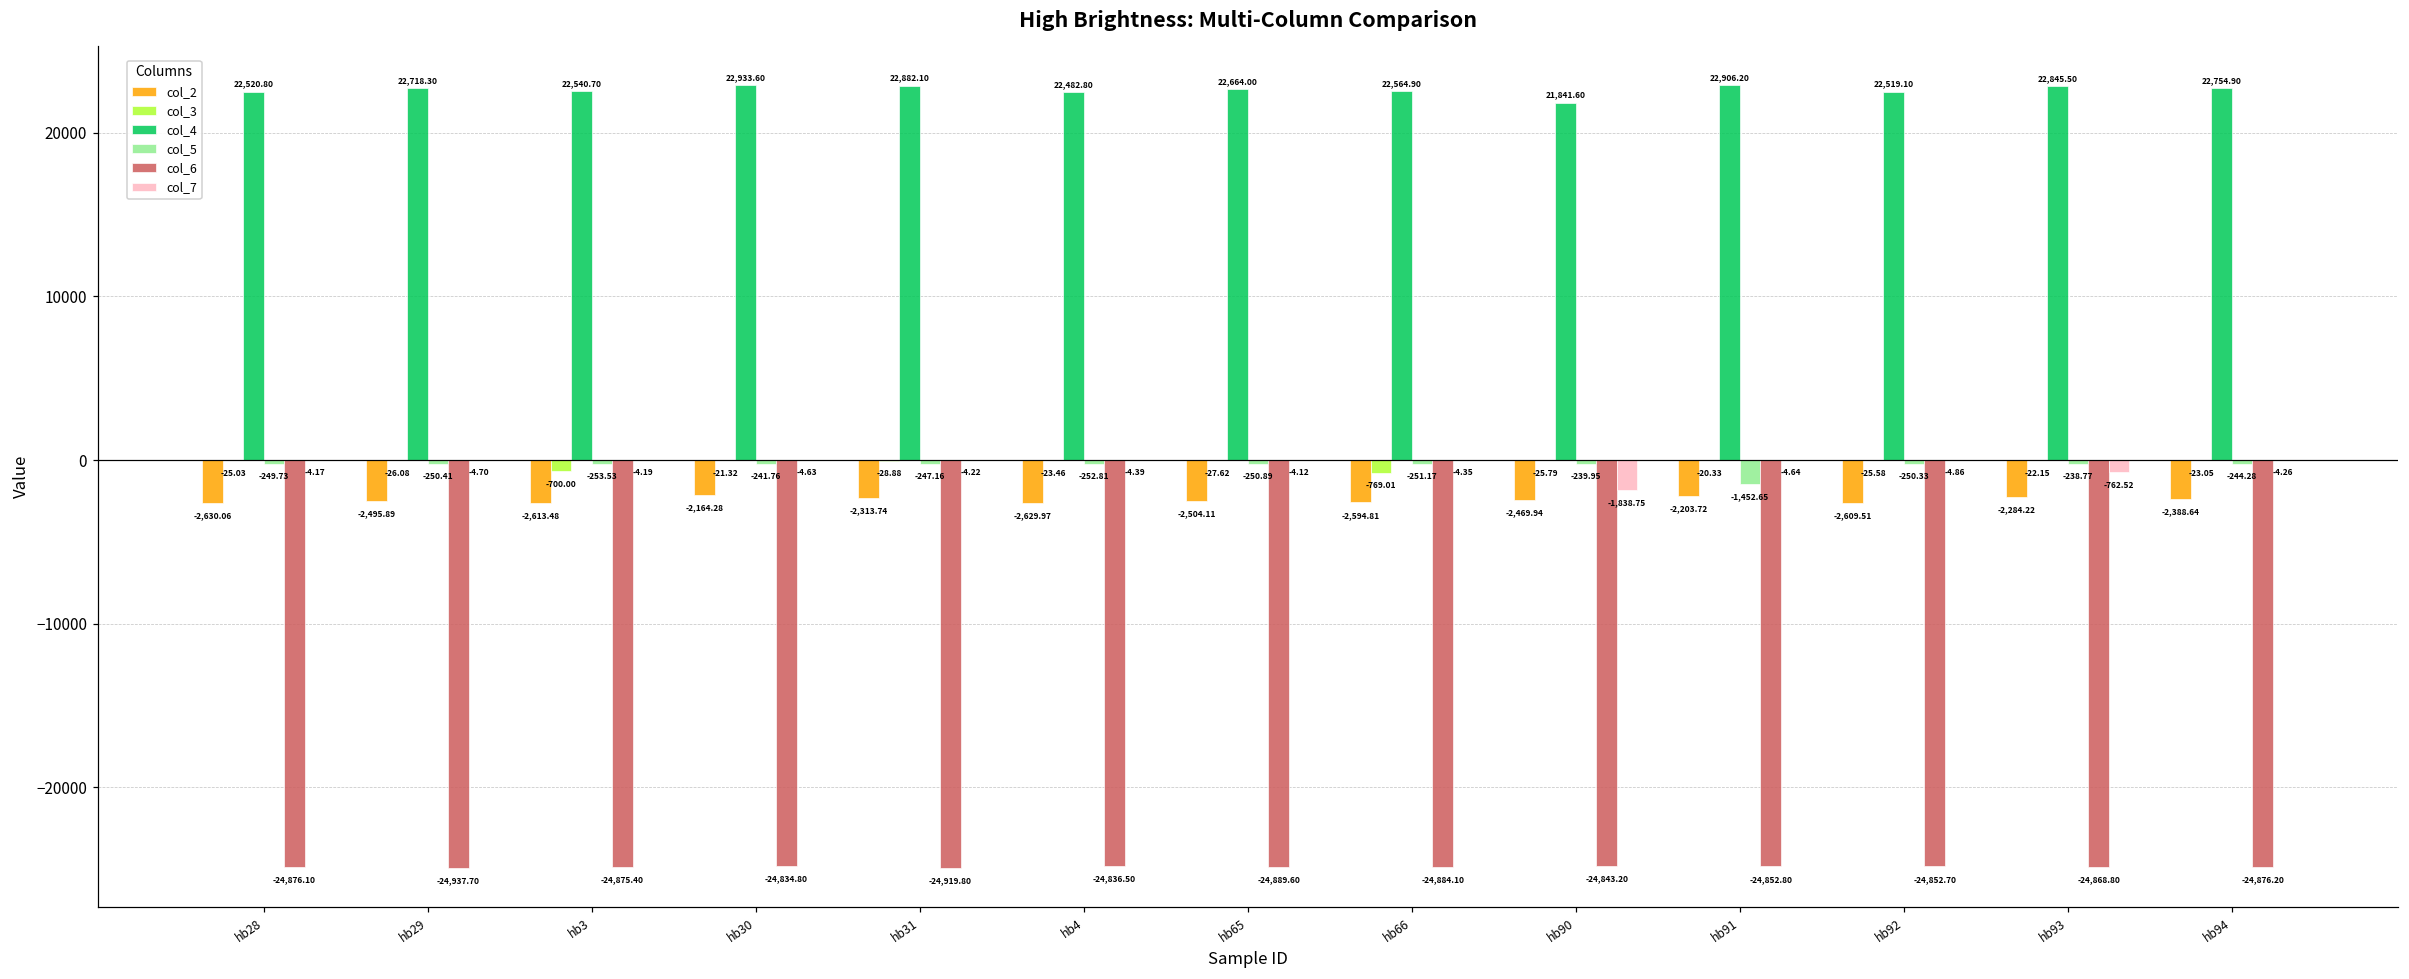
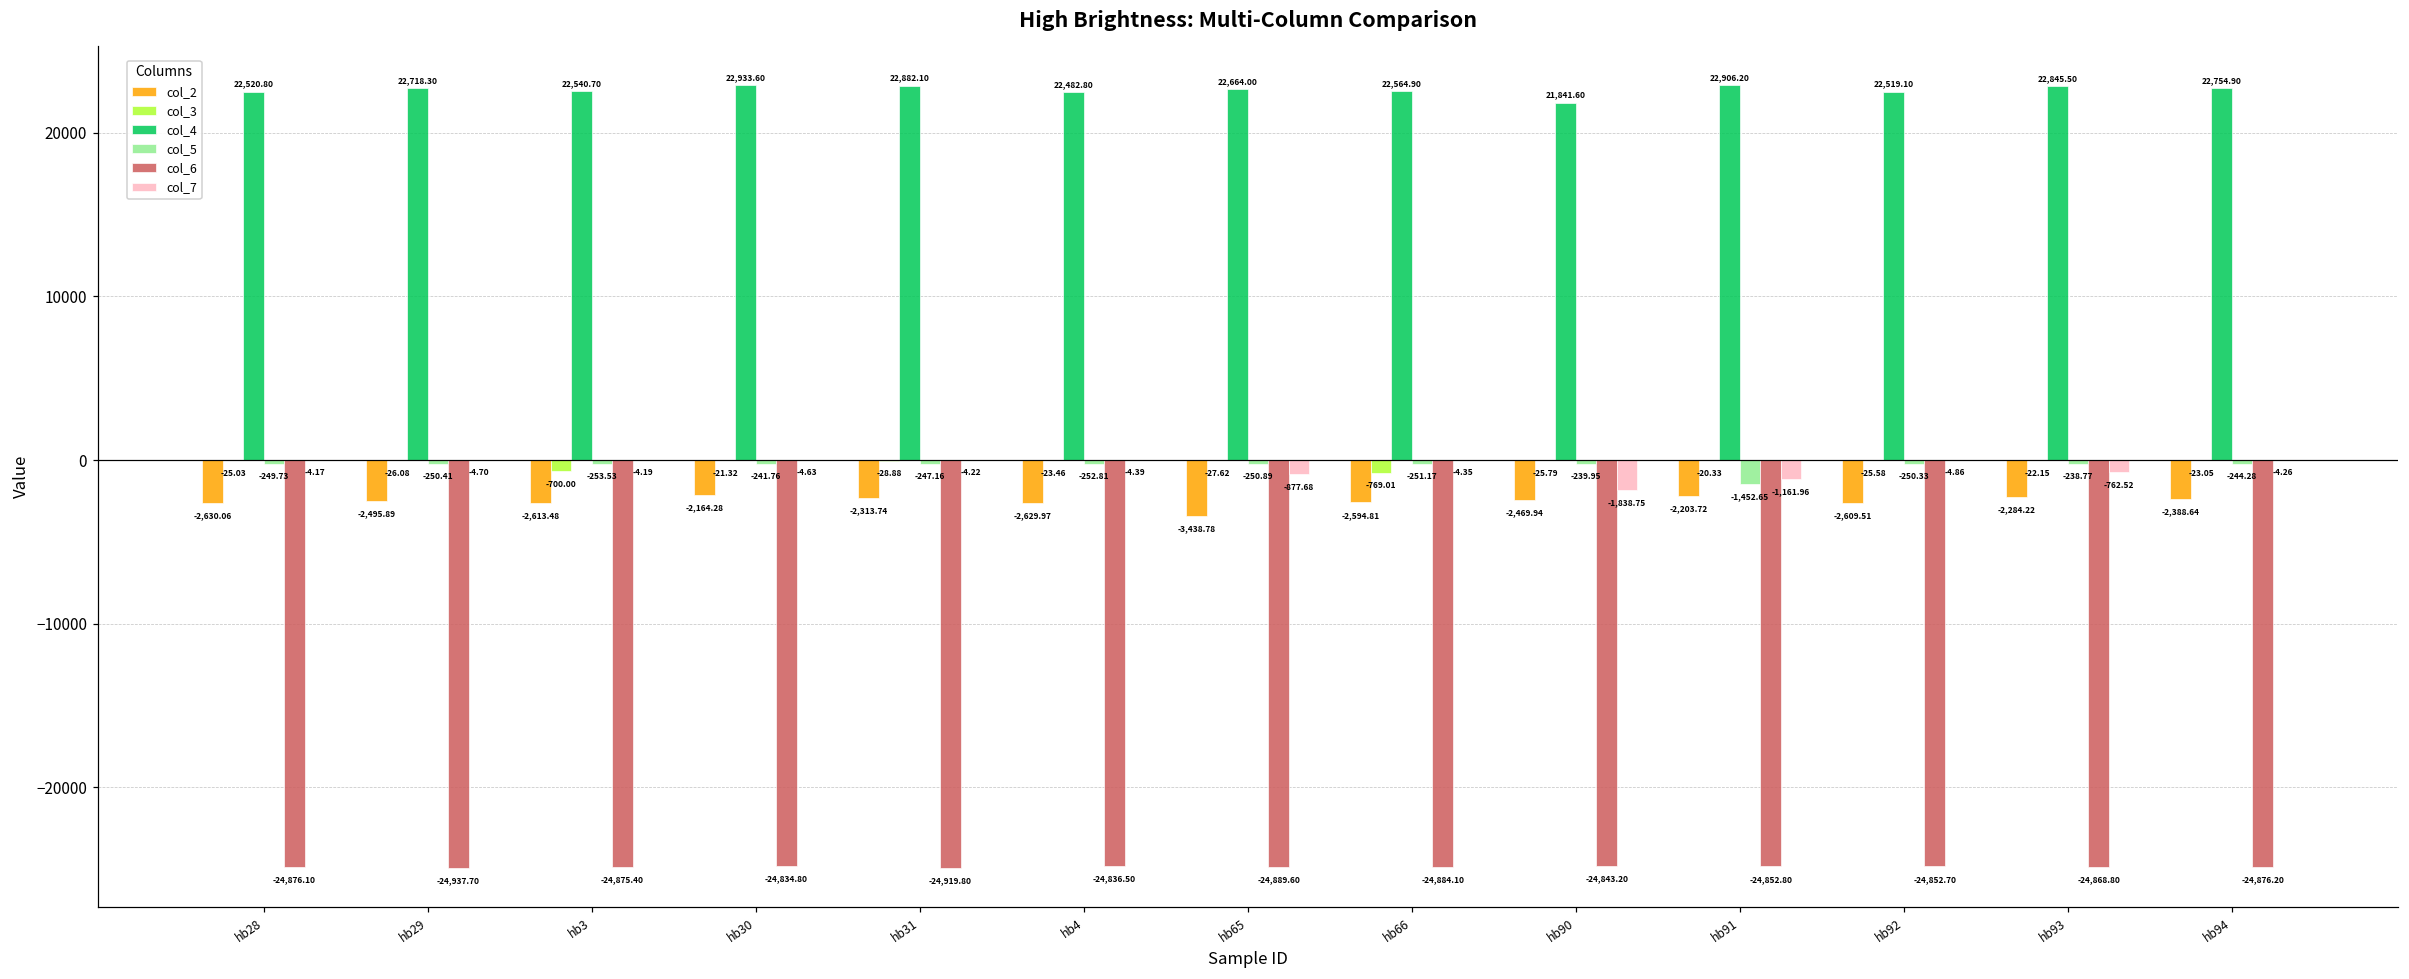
  {
    "col_2": {
      "hb28": "-2,630.06",
      "hb29": "-2,495.89",
      "hb3": "-2,613.48",
      "hb30": "-2,164.28",
      "hb31": "-2,313.74",
      "hb4": "-2,629.97",
-     "hb65": "-2,504.11",
+     "hb65": "-3,438.78",
      "hb66": "-2,594.81",
      "hb90": "-2,469.94",
      "hb91": "-2,203.72",
      "hb92": "-2,609.51",
      "hb93": "-2,284.22",
      "hb94": "-2,388.64"
    },
    "col_3": {
      "hb28": "-25.03",
      "hb29": "-26.08",
      "hb3": "-700.00",
      "hb30": "-21.32",
      "hb31": "-28.88",
      "hb4": "-23.46",
      "hb65": "-27.62",
      "hb66": "-769.01",
      "hb90": "-25.79",
      "hb91": "-20.33",
      "hb92": "-25.58",
      "hb93": "-22.15",
      "hb94": "-23.05"
    },
    "col_4": {
      "hb28": "22,520.80",
      "hb29": "22,718.30",
      "hb3": "22,540.70",
      "hb30": "22,933.60",
      "hb31": "22,882.10",
      "hb4": "22,482.80",
      "hb65": "22,664.00",
      "hb66": "22,564.90",
      "hb90": "21,841.60",
      "hb91": "22,906.20",
      "hb92": "22,519.10",
      "hb93": "22,845.50",
      "hb94": "22,754.90"
    },
    "col_5": {
      "hb28": "-249.73",
      "hb29": "-250.41",
      "hb3": "-253.53",
      "hb30": "-241.76",
      "hb31": "-247.16",
      "hb4": "-252.81",
      "hb65": "-250.89",
      "hb66": "-251.17",
      "hb90": "-239.95",
      "hb91": "-1,452.65",
      "hb92": "-250.33",
      "hb93": "-238.77",
      "hb94": "-244.28"
    },
    "col_6": {
      "hb28": "-24,876.10",
      "hb29": "-24,937.70",
      "hb3": "-24,875.40",
      "hb30": "-24,834.80",
      "hb31": "-24,919.80",
      "hb4": "-24,836.50",
      "hb65": "-24,889.60",
      "hb66": "-24,884.10",
      "hb90": "-24,843.20",
      "hb91": "-24,852.80",
      "hb92": "-24,852.70",
      "hb93": "-24,868.80",
      "hb94": "-24,876.20"
    },
    "col_7": {
      "hb28": "-4.17",
      "hb29": "-4.70",
      "hb3": "-4.19",
      "hb30": "-4.63",
      "hb31": "-4.22",
      "hb4": "-4.39",
-     "hb65": "-4.12",
+     "hb65": "-877.68",
      "hb66": "-4.35",
      "hb90": "-1,838.75",
-     "hb91": "-4.64",
+     "hb91": "-1,161.96",
      "hb92": "-4.86",
      "hb93": "-762.52",
      "hb94": "-4.26"
    }
  }
